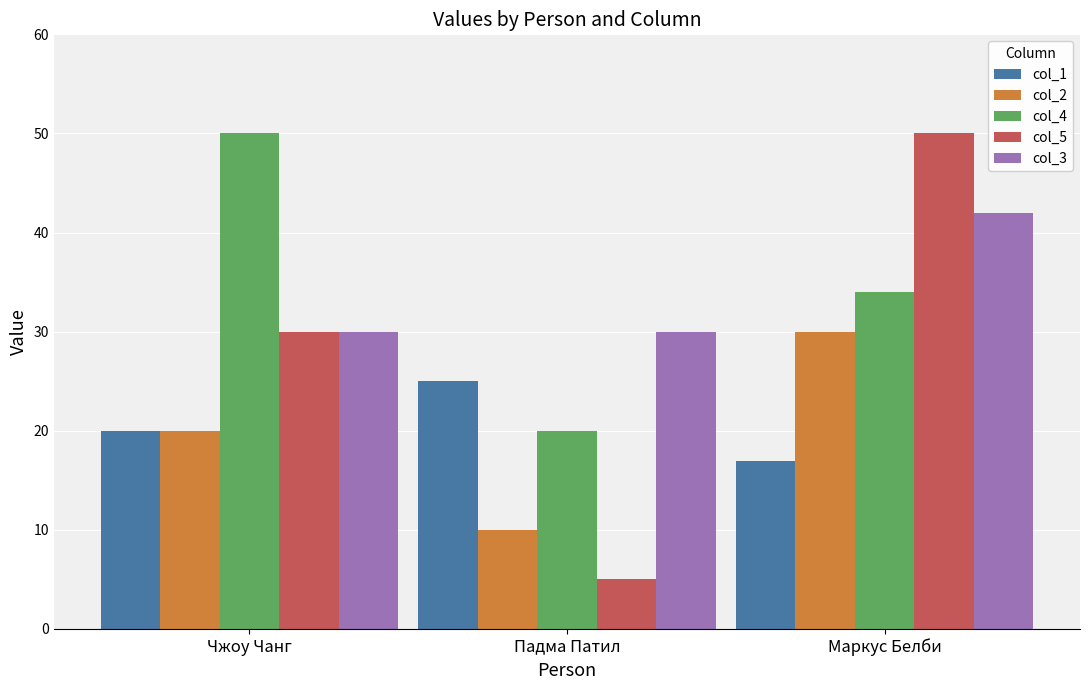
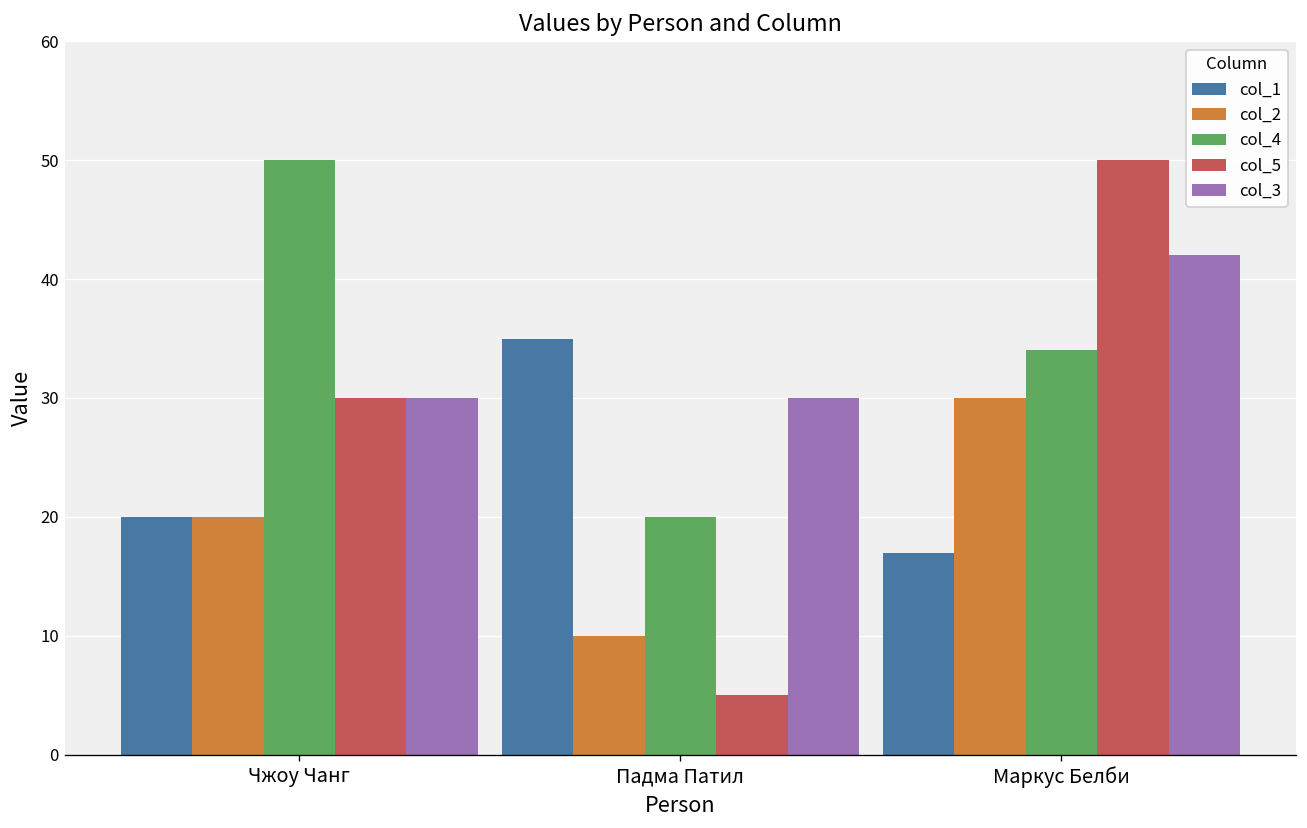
  {
    "col_1": {
      "Чжоу Чанг": 20,
-     "Падма Патил": 25,
+     "Падма Патил": 35,
      "Маркус Белби": 17
    },
    "col_4": {
      "Чжоу Чанг": 50,
      "Падма Патил": 20,
      "Маркус Белби": 34
    },
    "col_3": {
      "Чжоу Чанг": 30,
      "Падма Патил": 30,
      "Маркус Белби": 42
    }
  }
